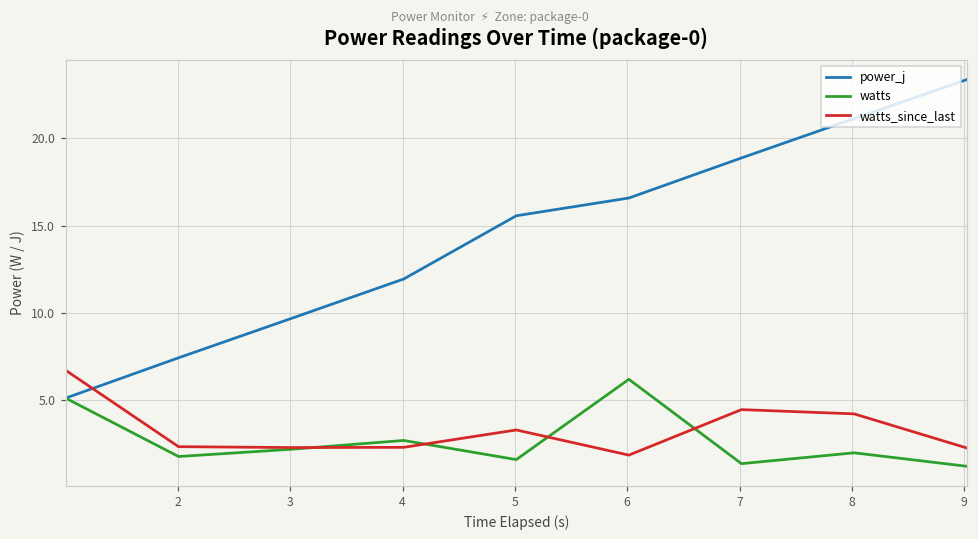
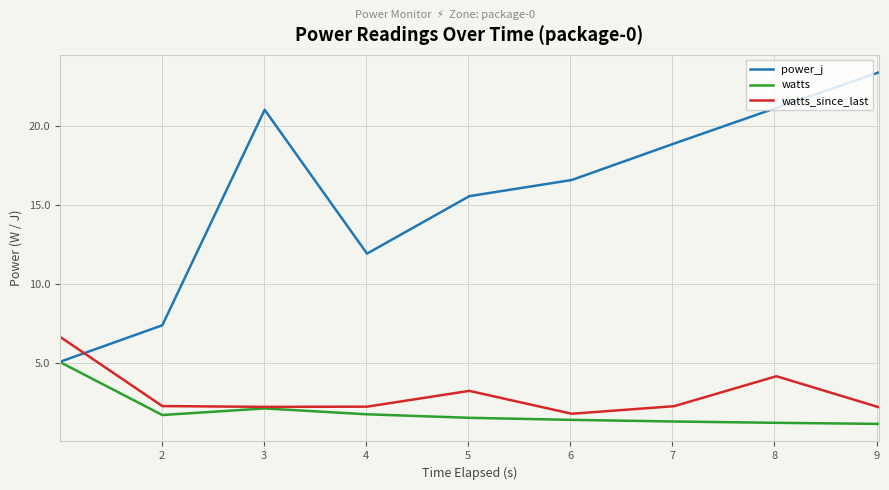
  {
    "power_j": {
      "2": 7.4,
-     "3": 9.7,
+     "3": 21.0,
      "4": 11.9,
      "5": 15.6,
      "6": 16.6,
      "7": 18.9
    },
    "watts": {
      "2": 1.7,
-     "4": 2.7,
+     "4": 1.8,
      "5": 1.6,
-     "6": 6.2,
+     "6": 1.4,
      "7": 1.3,
-     "8": 1.9
+     "8": 1.2
    },
    "watts_since_last": {
      "2": 2.3,
      "4": 2.3,
      "5": 3.3,
      "6": 1.8,
-     "7": 4.4,
+     "7": 2.3,
      "8": 4.2
    }
  }
